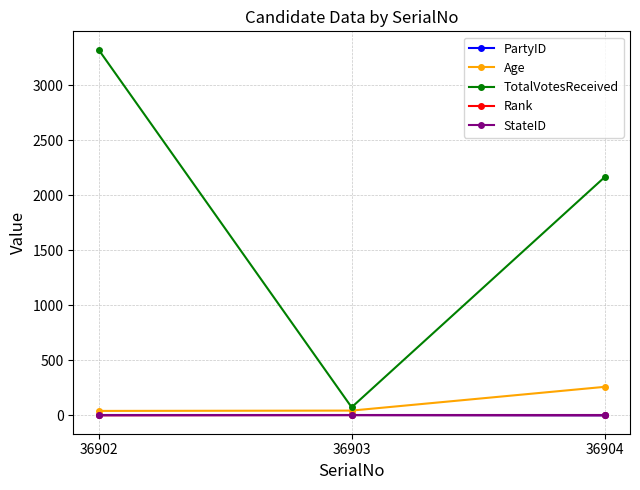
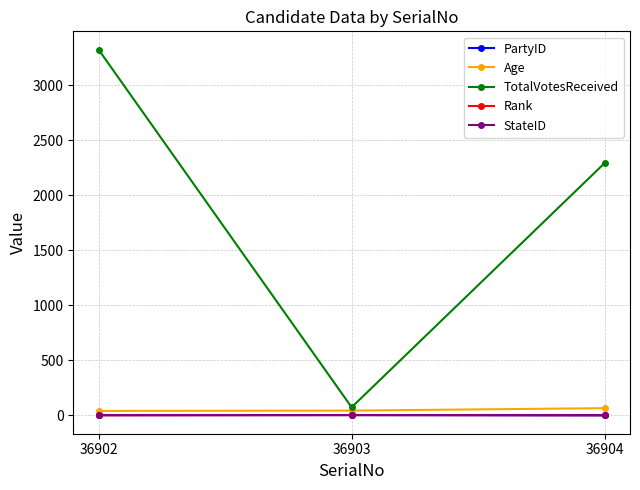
  {
    "Age": {
      "36902": 40,
      "36903": 40,
-     "36904": 260
+     "36904": 70
    },
    "TotalVotesReceived": {
      "36902": 3330,
      "36903": 70,
-     "36904": 2170
+     "36904": 2300
    }
  }
